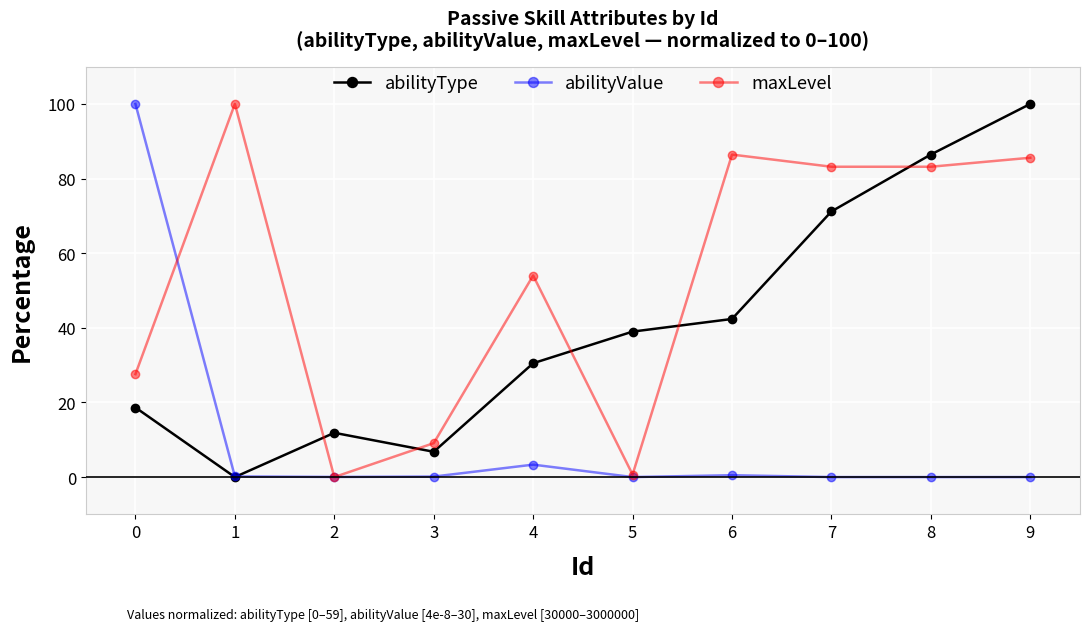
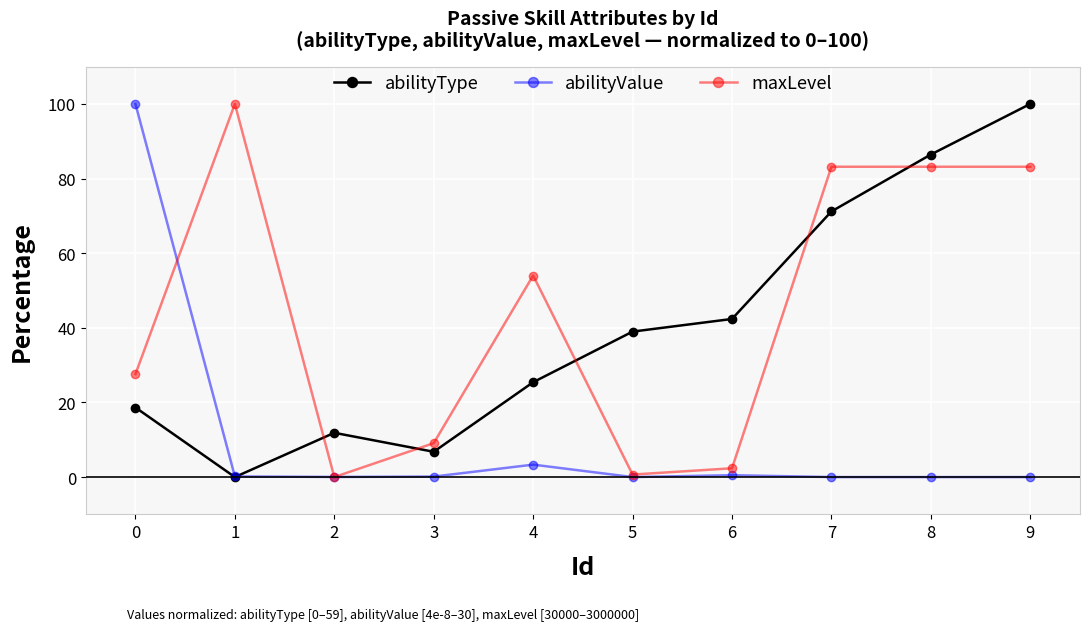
  {
    "abilityType": {
      "0": 19,
      "2": 12,
      "3": 7,
-     "4": 31,
+     "4": 25,
      "5": 39,
      "6": 42,
      "7": 71,
      "8": 86,
      "9": 100
    },
    "abilityValue": {
      "0": 100,
      "3": 0,
      "4": 3,
      "6": 0,
      "7": 0,
      "8": 0,
      "9": 0
    },
    "maxLevel": {
      "0": 28,
      "1": 100,
      "3": 9,
      "4": 54,
-     "6": 86,
+     "6": 2,
      "7": 83,
      "8": 83,
-     "9": 86
+     "9": 83
    }
  }
